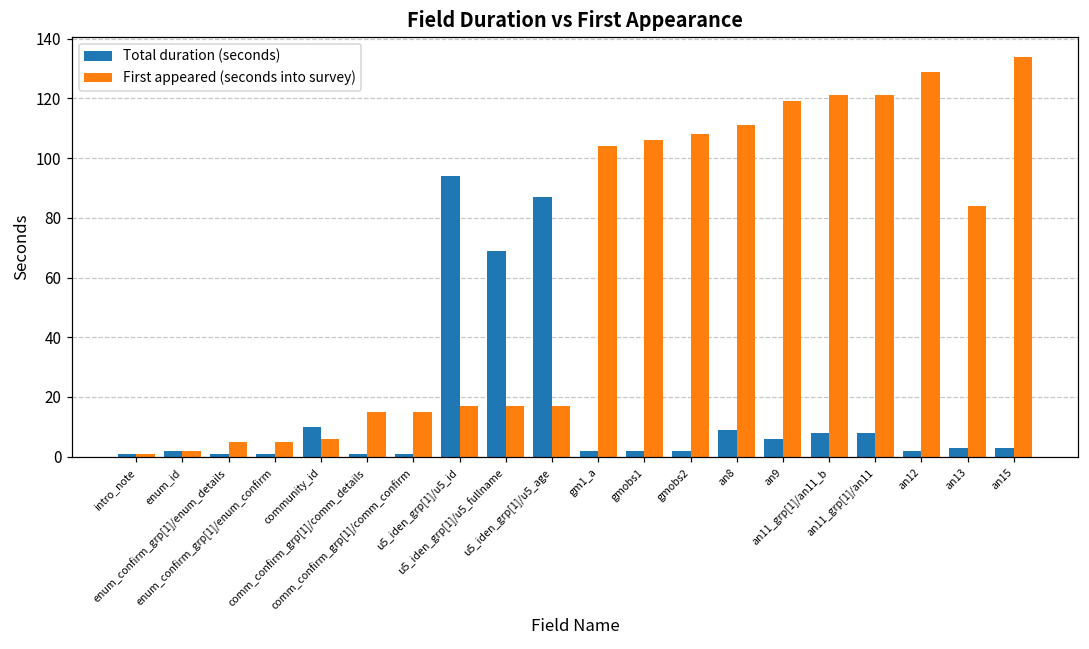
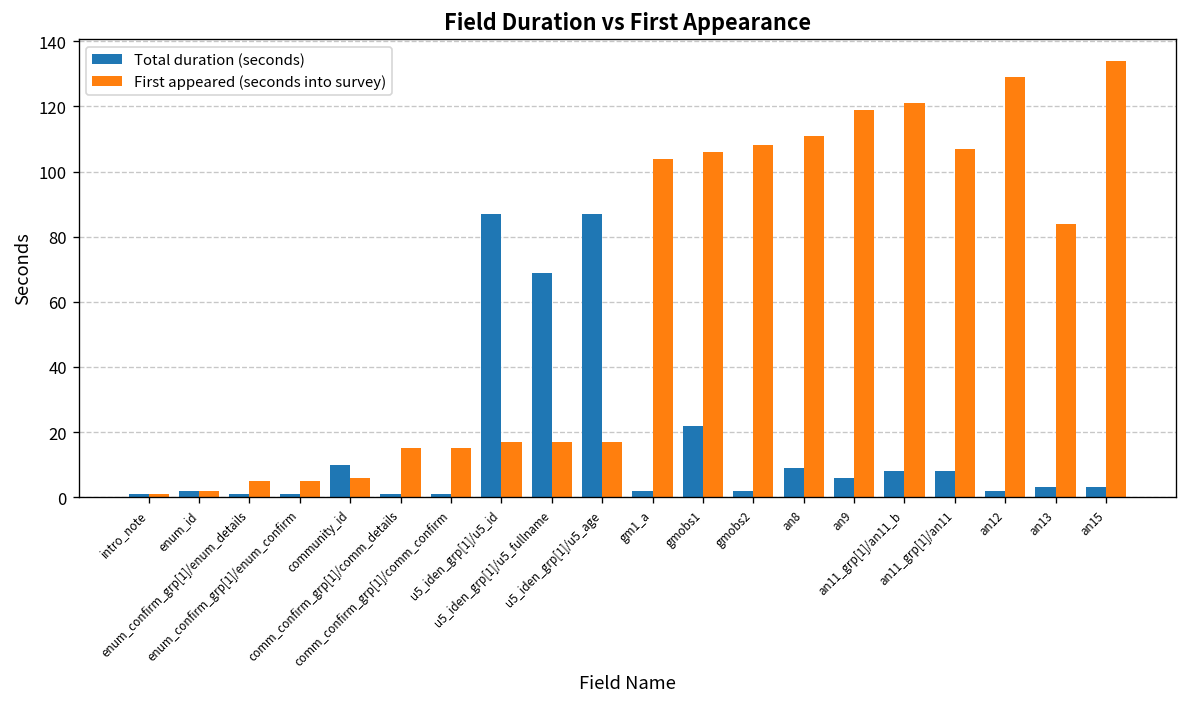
  {
    "Total duration (seconds)": {
      "intro_note": 1,
      "enum_id": 2,
      "enum_confirm_grp[1]/enum_details": 1,
      "enum_confirm_grp[1]/enum_confirm": 1,
      "community_id": 10,
      "comm_confirm_grp[1]/comm_details": 1,
      "comm_confirm_grp[1]/comm_confirm": 1,
-     "u5_iden_grp[1]/u5_id": 94,
+     "u5_iden_grp[1]/u5_id": 87,
      "u5_iden_grp[1]/u5_fullname": 69,
      "u5_iden_grp[1]/u5_age": 87,
      "gm1_a": 2,
-     "gmobs1": 2,
+     "gmobs1": 22,
      "gmobs2": 2,
      "an8": 9,
      "an9": 6,
      "an11_grp[1]/an11_b": 8,
      "an11_grp[1]/an11": 8,
      "an12": 2,
      "an13": 3,
      "an15": 3
    },
    "First appeared (seconds into survey)": {
      "intro_note": 1,
      "enum_id": 2,
      "enum_confirm_grp[1]/enum_details": 5,
      "enum_confirm_grp[1]/enum_confirm": 5,
      "community_id": 6,
      "comm_confirm_grp[1]/comm_details": 15,
      "comm_confirm_grp[1]/comm_confirm": 15,
      "u5_iden_grp[1]/u5_id": 17,
      "u5_iden_grp[1]/u5_fullname": 17,
      "u5_iden_grp[1]/u5_age": 17,
      "gm1_a": 104,
      "gmobs1": 106,
      "gmobs2": 108,
      "an8": 111,
      "an9": 119,
      "an11_grp[1]/an11_b": 121,
-     "an11_grp[1]/an11": 121,
+     "an11_grp[1]/an11": 107,
      "an12": 129,
      "an13": 84,
      "an15": 134
    }
  }
